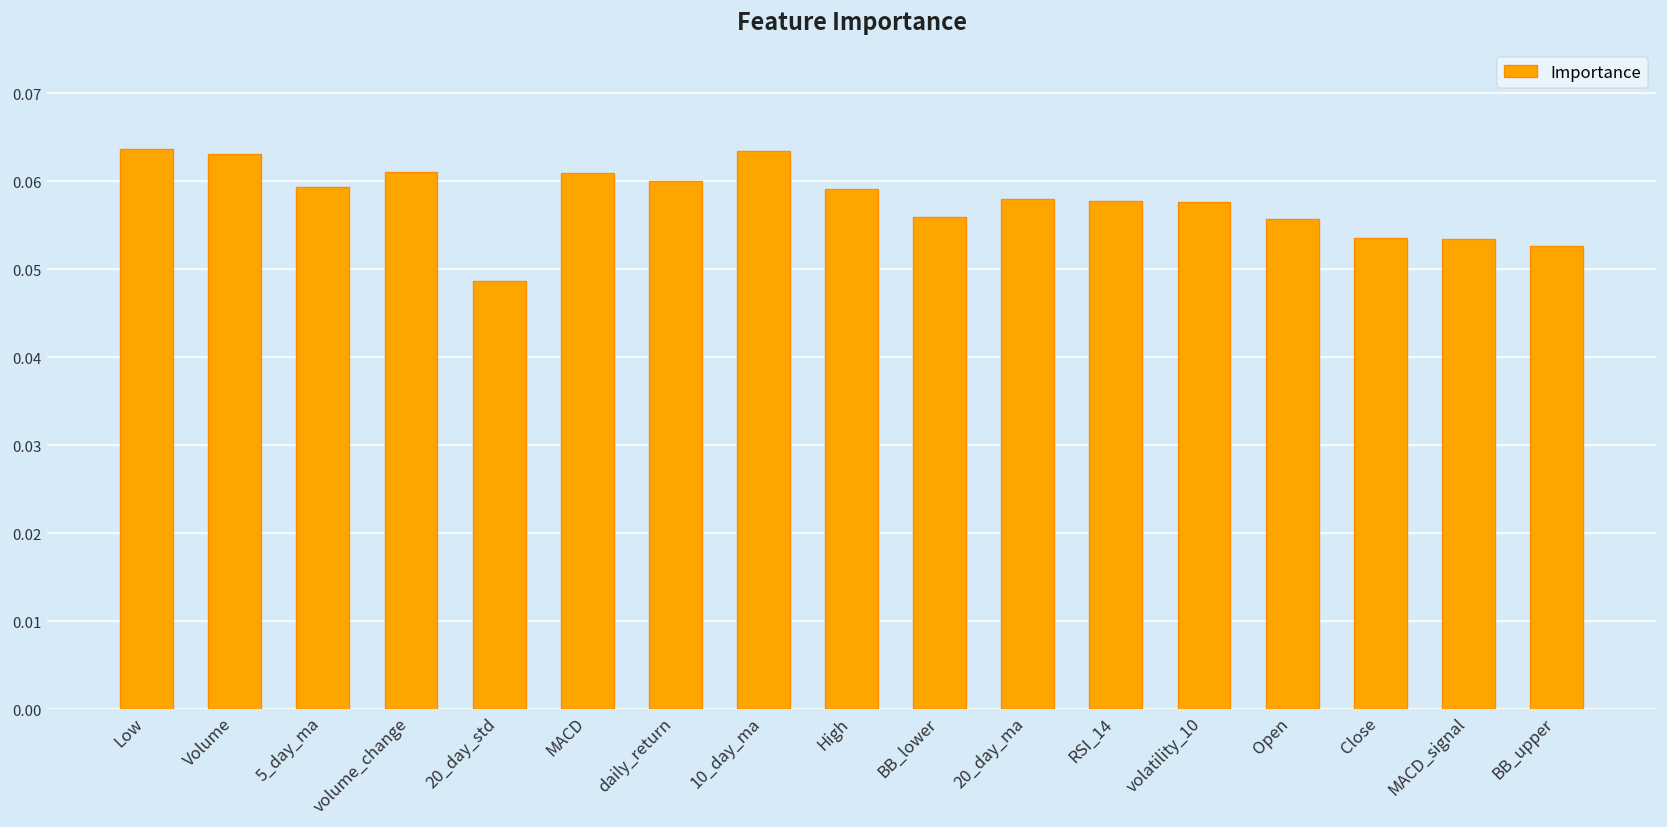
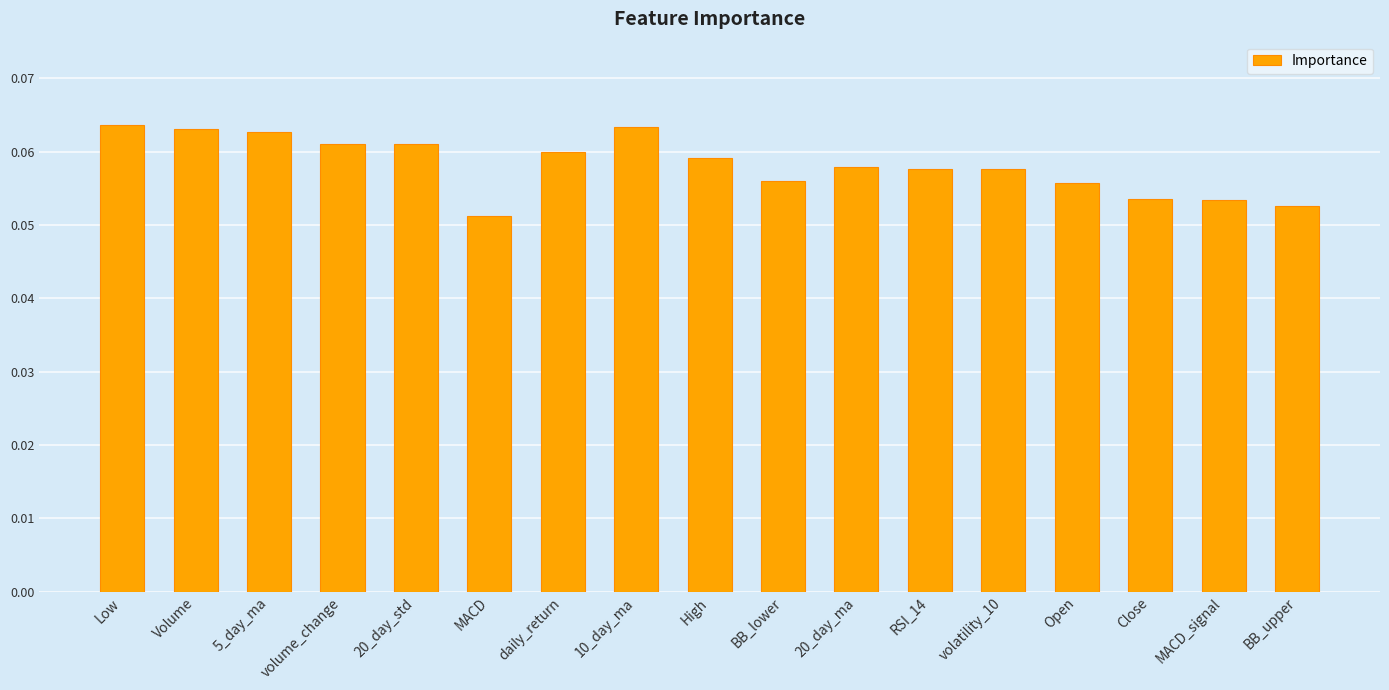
  {
    "Low": 0.064,
    "Volume": 0.063,
-   "5_day_ma": 0.059,
+   "5_day_ma": 0.063,
    "volume_change": 0.061,
-   "20_day_std": 0.049,
-   "MACD": 0.061,
+   "20_day_std": 0.061,
+   "MACD": 0.051,
    "daily_return": 0.060,
    "10_day_ma": 0.063,
    "High": 0.059,
    "BB_lower": 0.056,
    "20_day_ma": 0.058,
    "RSI_14": 0.058,
    "volatility_10": 0.058,
    "Open": 0.056,
    "Close": 0.054,
    "MACD_signal": 0.053,
    "BB_upper": 0.053
  }
